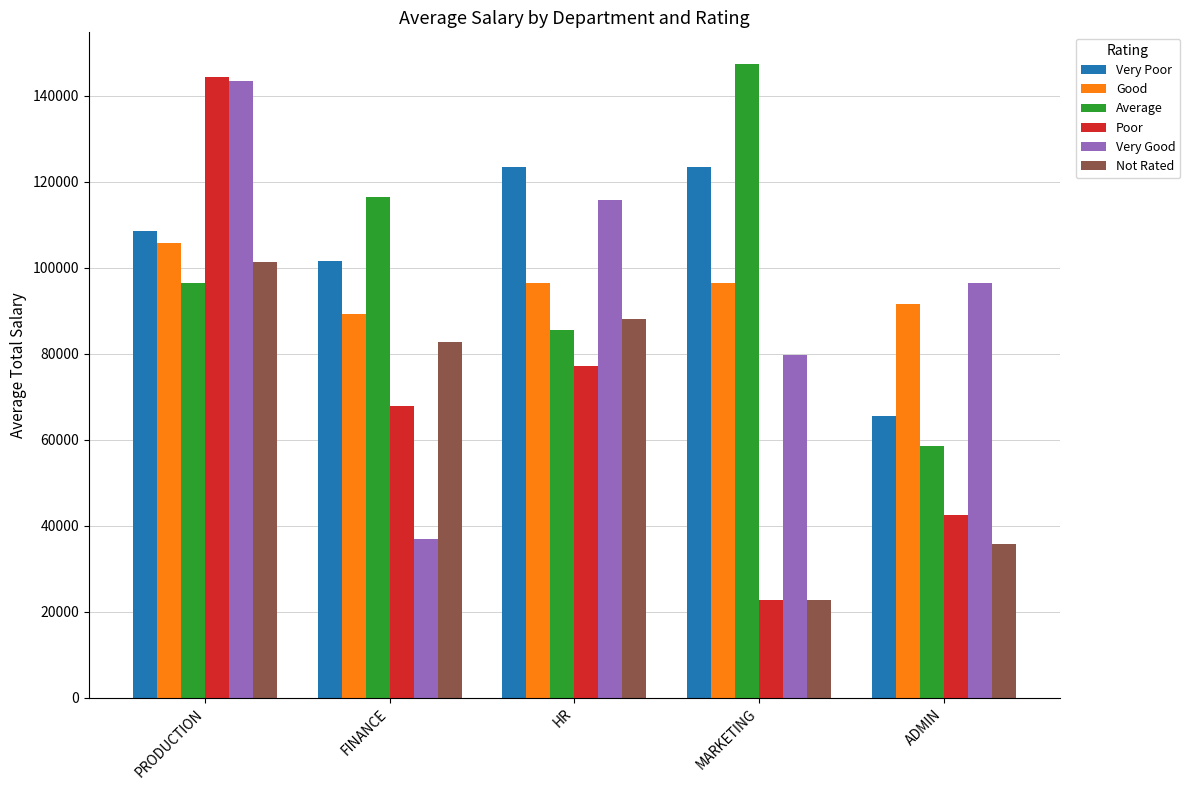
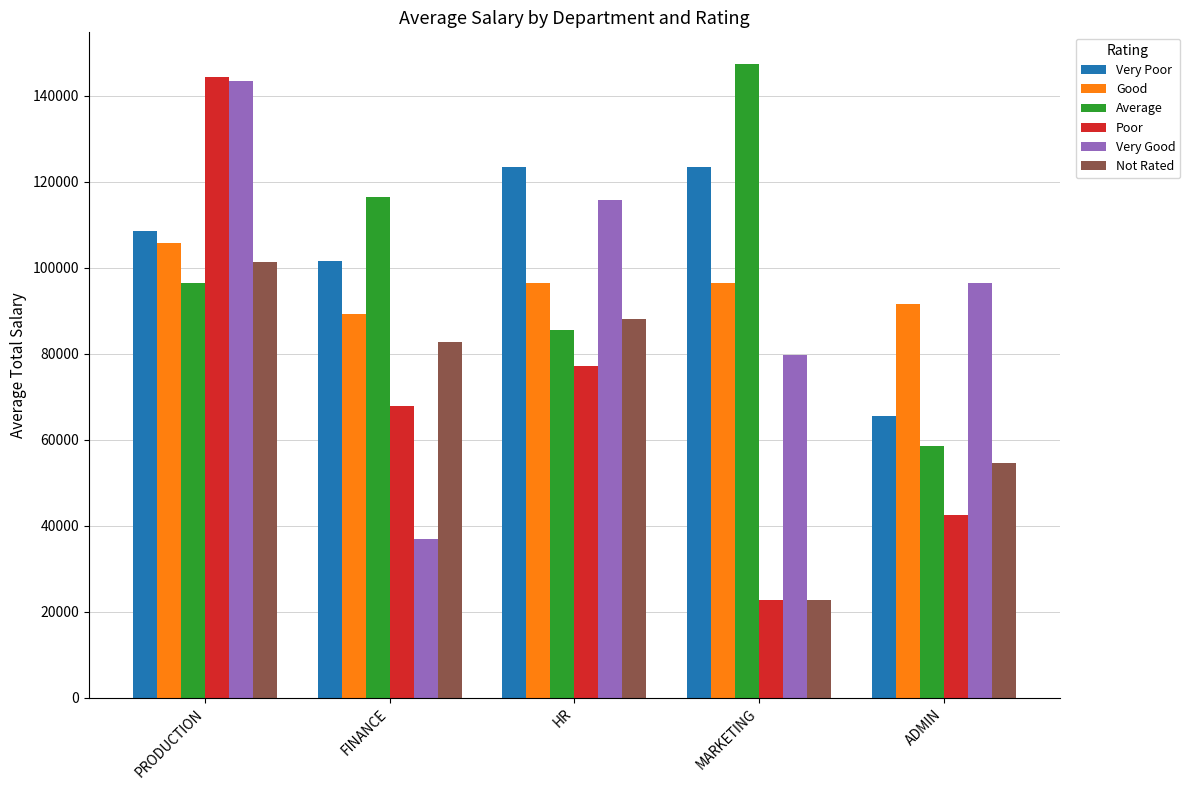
  {
    "Very Poor": {
      "PRODUCTION": 109000,
      "FINANCE": 101000,
      "HR": 123000,
      "MARKETING": 123000,
      "ADMIN": 66000
    },
    "Good": {
      "PRODUCTION": 106000,
      "FINANCE": 89000,
      "HR": 97000,
      "MARKETING": 97000,
      "ADMIN": 92000
    },
    "Average": {
      "PRODUCTION": 97000,
      "FINANCE": 116000,
      "HR": 85000,
      "MARKETING": 147000,
      "ADMIN": 59000
    },
    "Poor": {
      "PRODUCTION": 144000,
      "FINANCE": 68000,
      "HR": 77000,
      "MARKETING": 23000,
      "ADMIN": 42000
    },
    "Very Good": {
      "PRODUCTION": 143000,
      "FINANCE": 37000,
      "HR": 116000,
      "MARKETING": 80000,
      "ADMIN": 96000
    },
    "Not Rated": {
      "PRODUCTION": 101000,
      "FINANCE": 83000,
      "HR": 88000,
      "MARKETING": 23000,
-     "ADMIN": 36000
+     "ADMIN": 55000
    }
  }
